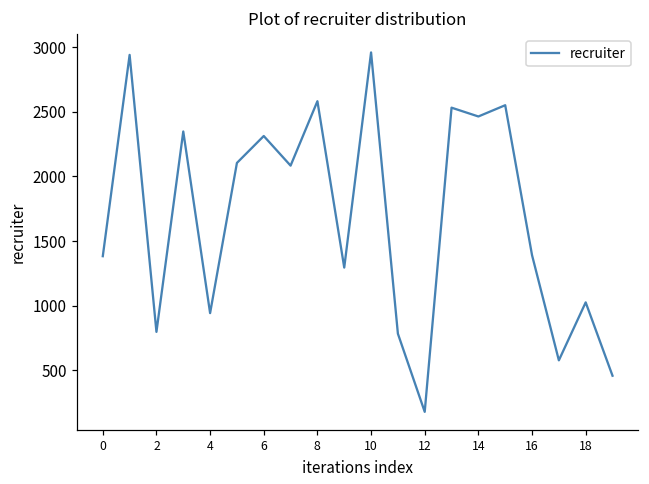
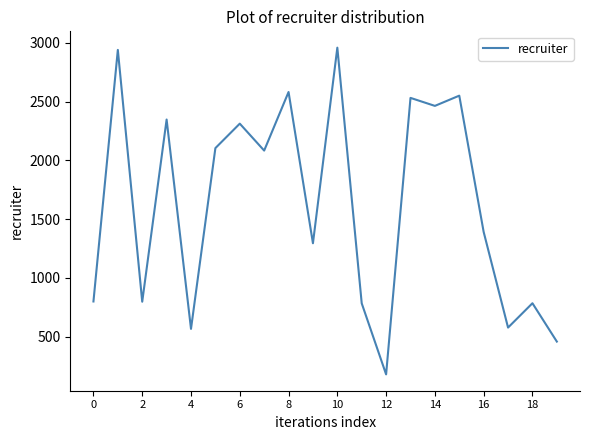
  {
-   "0": 1380,
+   "0": 800,
    "2": 800,
-   "4": 940,
+   "4": 570,
    "6": 2310,
    "8": 2580,
    "10": 2960,
    "12": 180,
    "14": 2460,
    "16": 1390,
-   "18": 1030
+   "18": 790
  }
